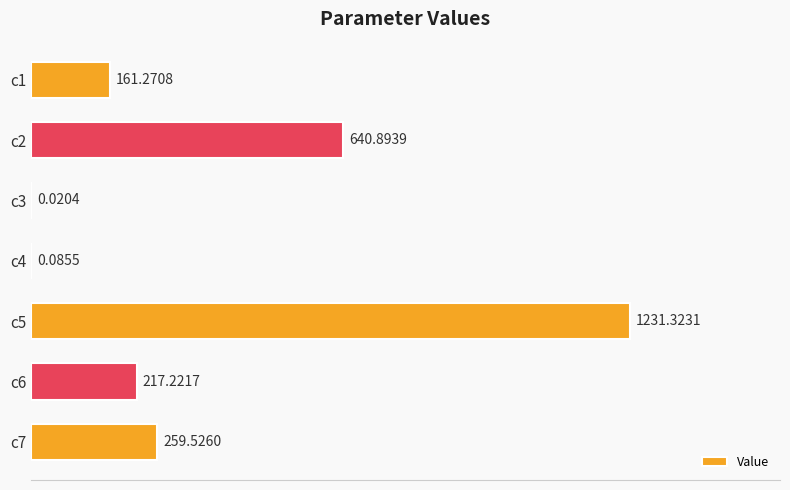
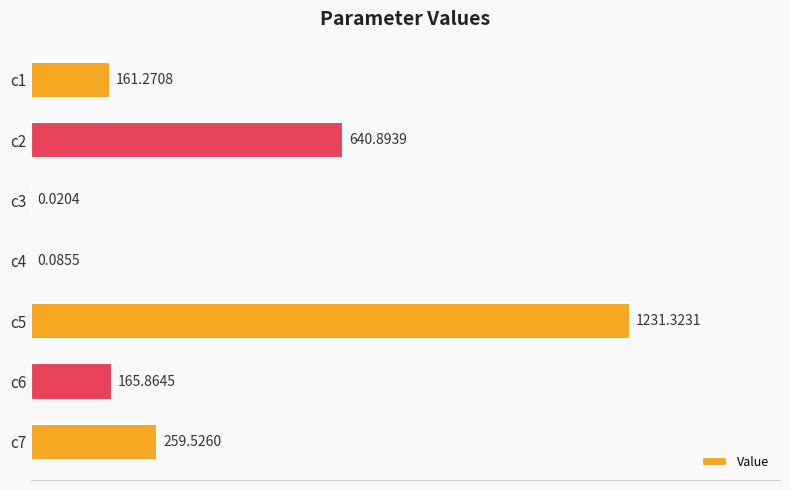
  {
    "c1": 161.2708,
    "c2": 640.8939,
    "c3": 0.0204,
    "c4": 0.0855,
    "c5": 1231.3231,
-   "c6": 217.2217,
+   "c6": 165.8645,
    "c7": 259.5260
  }
